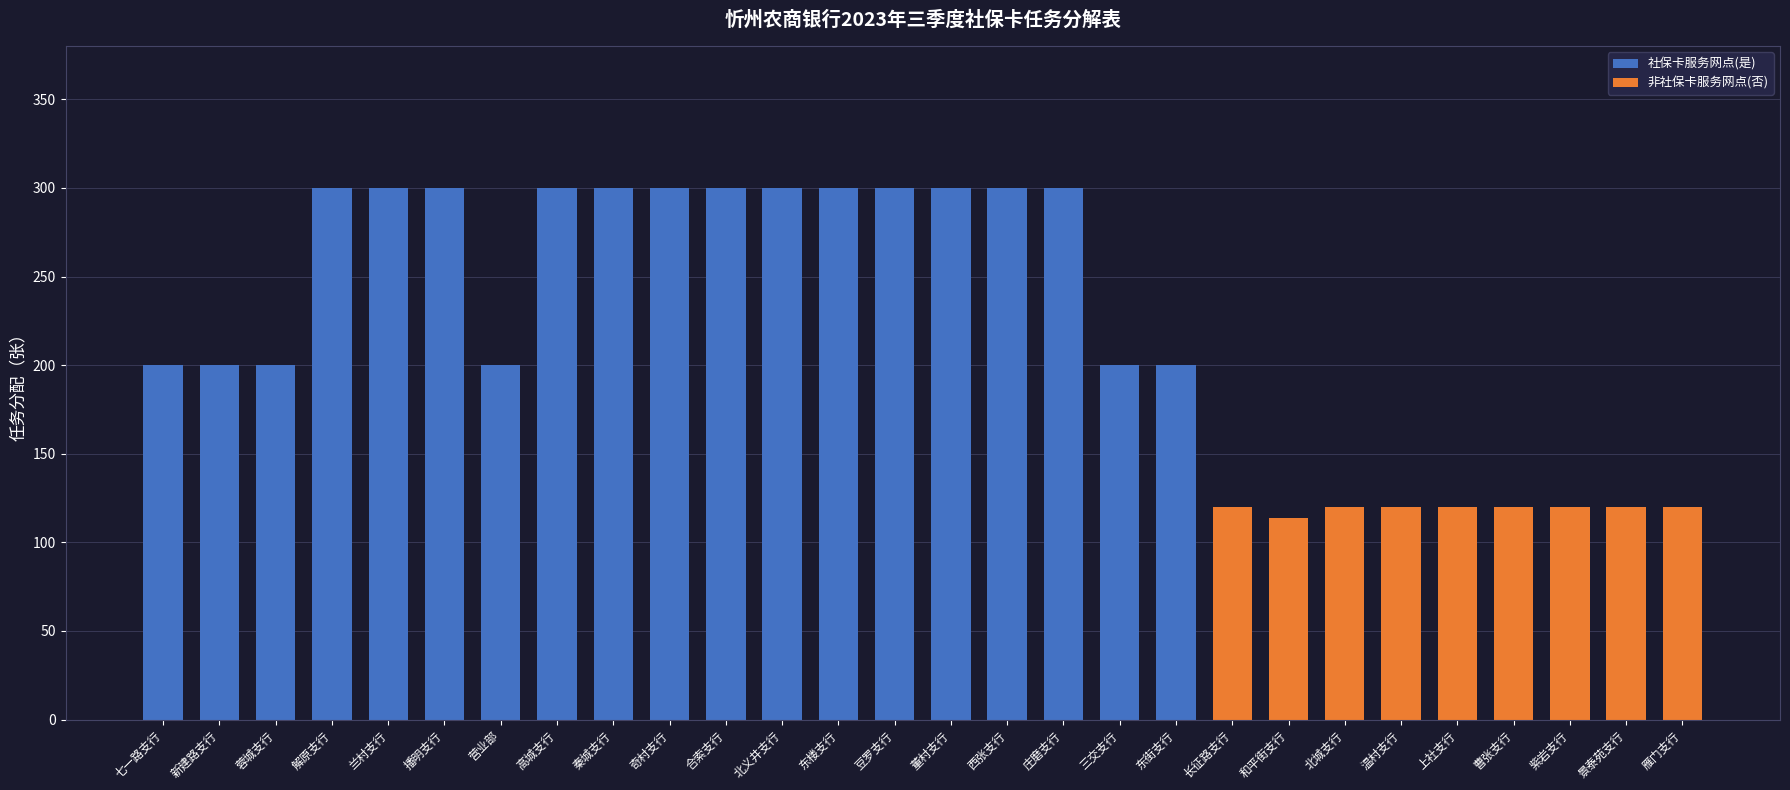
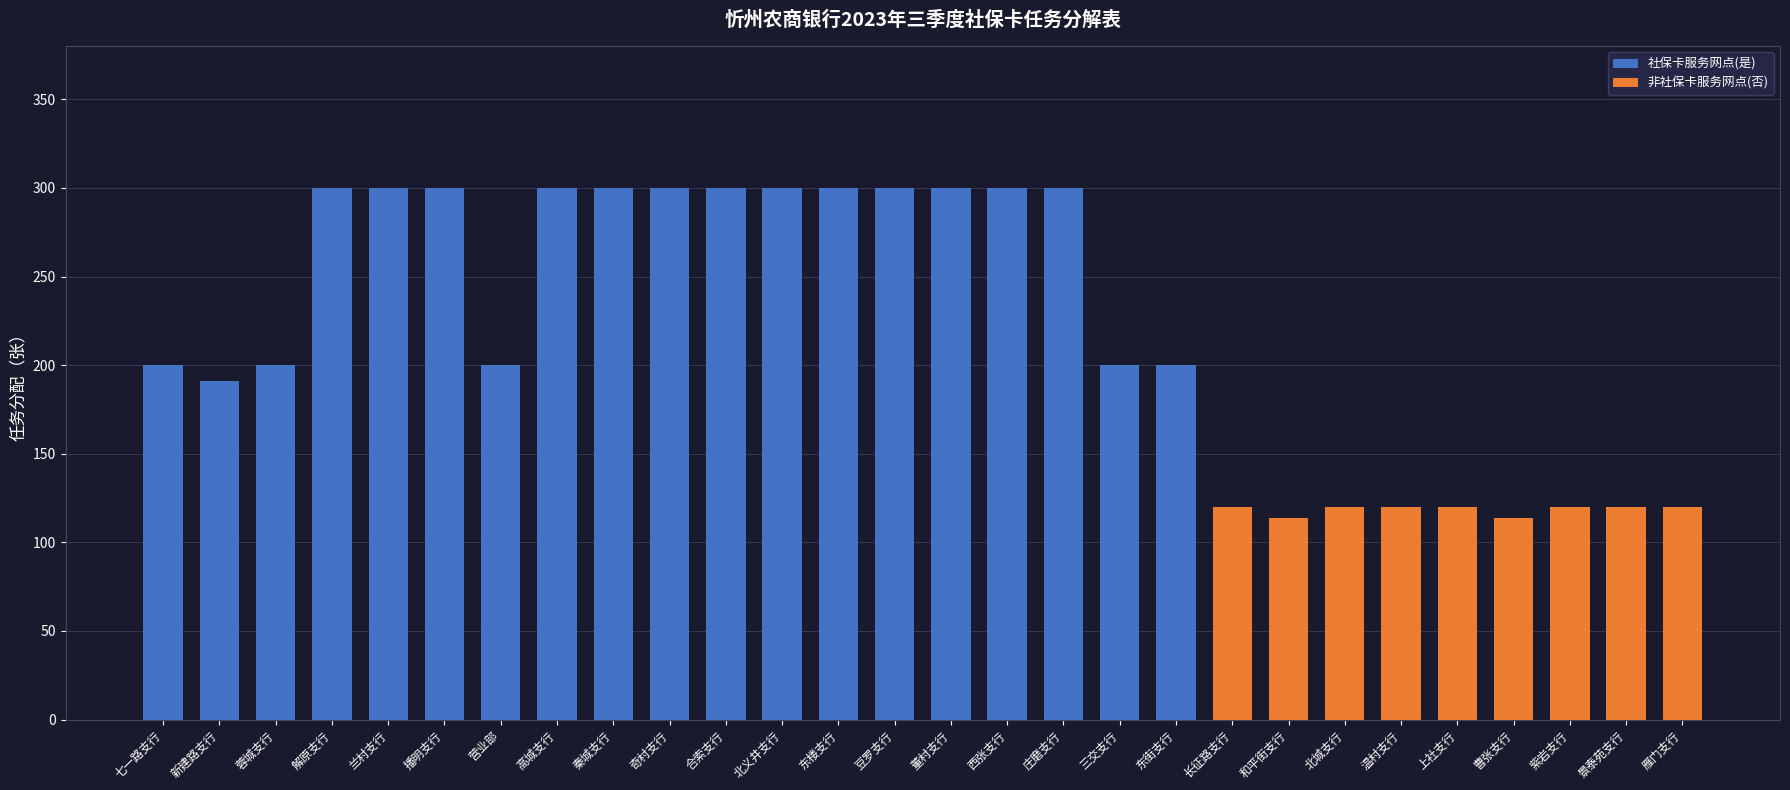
  {
    "社保卡服务网点(是)": {
      "七一路支行": 200,
-     "新建路支行": 200,
+     "新建路支行": 191,
      "蓉城支行": 200,
      "解原支行": 300,
      "兰村支行": 300,
      "播明支行": 300,
      "营业部": 200,
      "高城支行": 300,
      "秦城支行": 300,
      "奇村支行": 300,
      "合索支行": 300,
      "北义井支行": 300,
      "东楼支行": 300,
      "豆罗支行": 300,
      "董村支行": 300,
      "西张支行": 300,
      "庄磨支行": 300,
      "三交支行": 200,
      "东街支行": 200
    },
    "非社保卡服务网点(否)": {
      "长征路支行": 120,
      "和平街支行": 114,
      "北城支行": 120,
      "温村支行": 120,
      "上社支行": 120,
-     "曹张支行": 120,
+     "曹张支行": 114,
      "紫岩支行": 120,
      "景泰苑支行": 120,
      "雁门支行": 120
    }
  }
